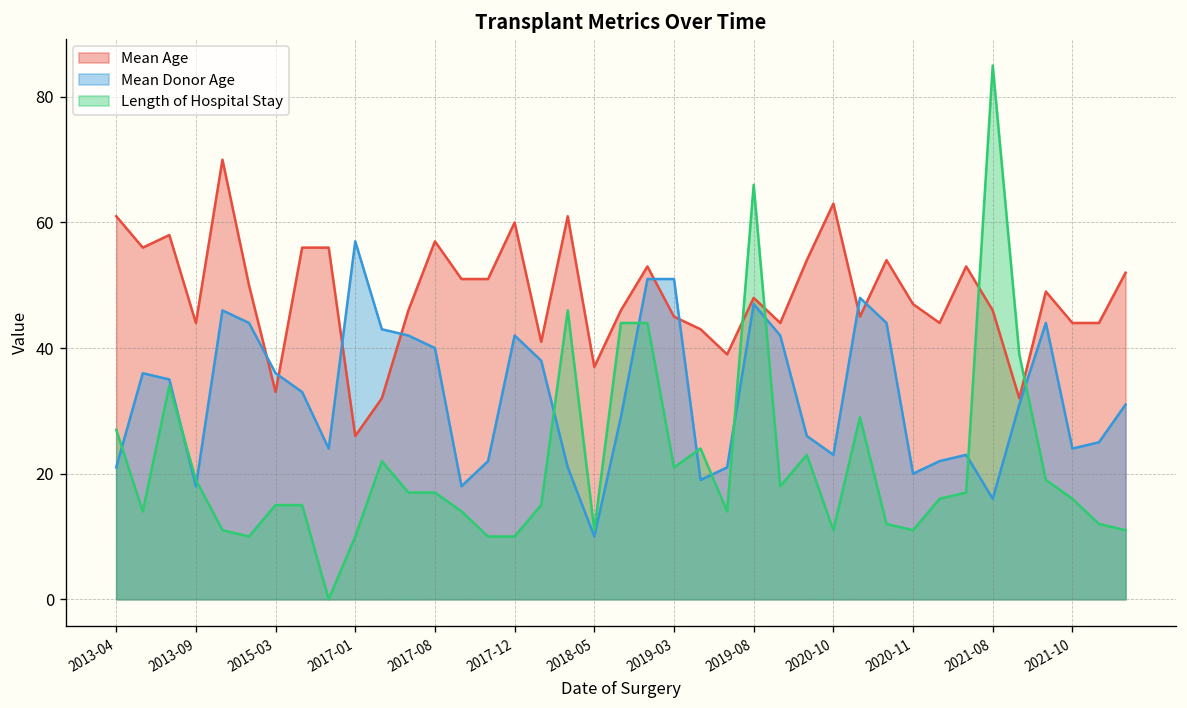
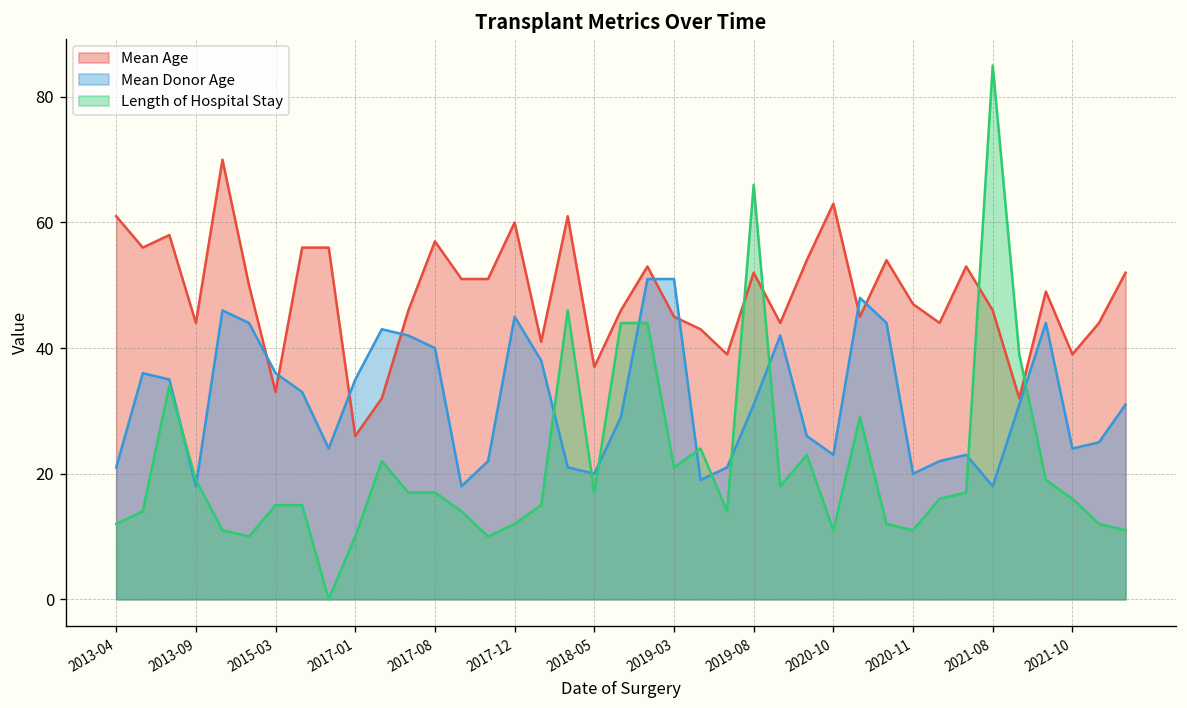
  {
    "Mean Age": {
      "2013-04": 61,
      "2013-09": 44,
      "2015-03": 33,
      "2017-01": 26,
      "2017-12": 60,
      "2018-05": 37,
      "2019-03": 45,
-     "2019-08": 48,
+     "2019-08": 52,
      "2020-10": 63,
      "2021-08": 46,
-     "2021-10": 44
+     "2021-10": 39
    },
    "Mean Donor Age": {
      "2013-04": 21,
      "2013-09": 18,
      "2015-03": 36,
-     "2017-01": 57,
-     "2017-12": 42,
-     "2018-05": 10,
+     "2017-01": 35,
+     "2017-12": 45,
+     "2018-05": 20,
      "2019-03": 51,
-     "2019-08": 47,
+     "2019-08": 31,
      "2020-10": 23,
-     "2021-08": 16,
+     "2021-08": 18,
      "2021-10": 24
    },
    "Length of Hospital Stay": {
-     "2013-04": 27,
+     "2013-04": 12,
      "2013-09": 19,
      "2015-03": 15,
      "2017-01": 10,
-     "2017-12": 10,
-     "2018-05": 11,
+     "2017-12": 12,
+     "2018-05": 17,
      "2019-03": 21,
      "2019-08": 66,
      "2020-10": 11,
      "2021-08": 85,
      "2021-10": 16
    }
  }
